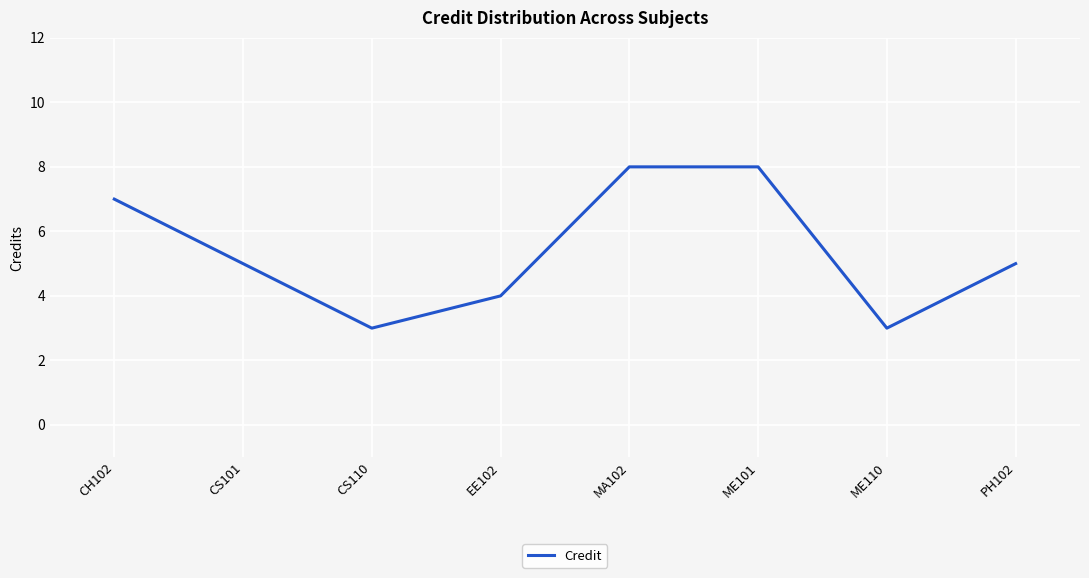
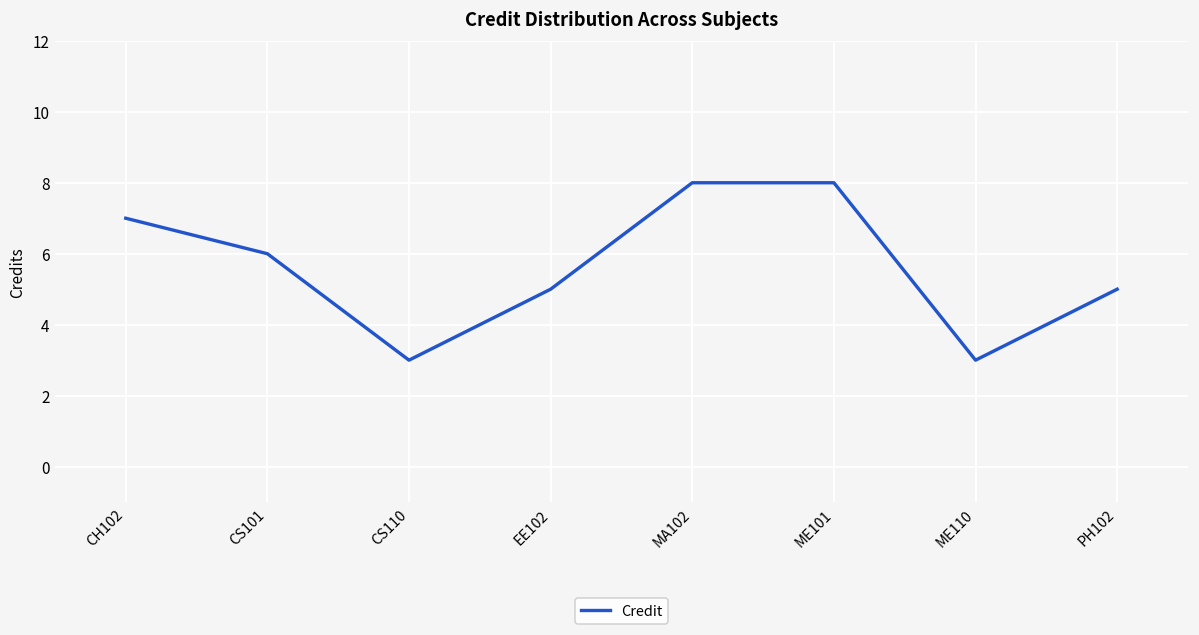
  {
    "CH102": 7,
-   "CS101": 5,
+   "CS101": 6,
    "CS110": 3,
-   "EE102": 4,
+   "EE102": 5,
    "MA102": 8,
    "ME101": 8,
    "ME110": 3,
    "PH102": 5
  }
